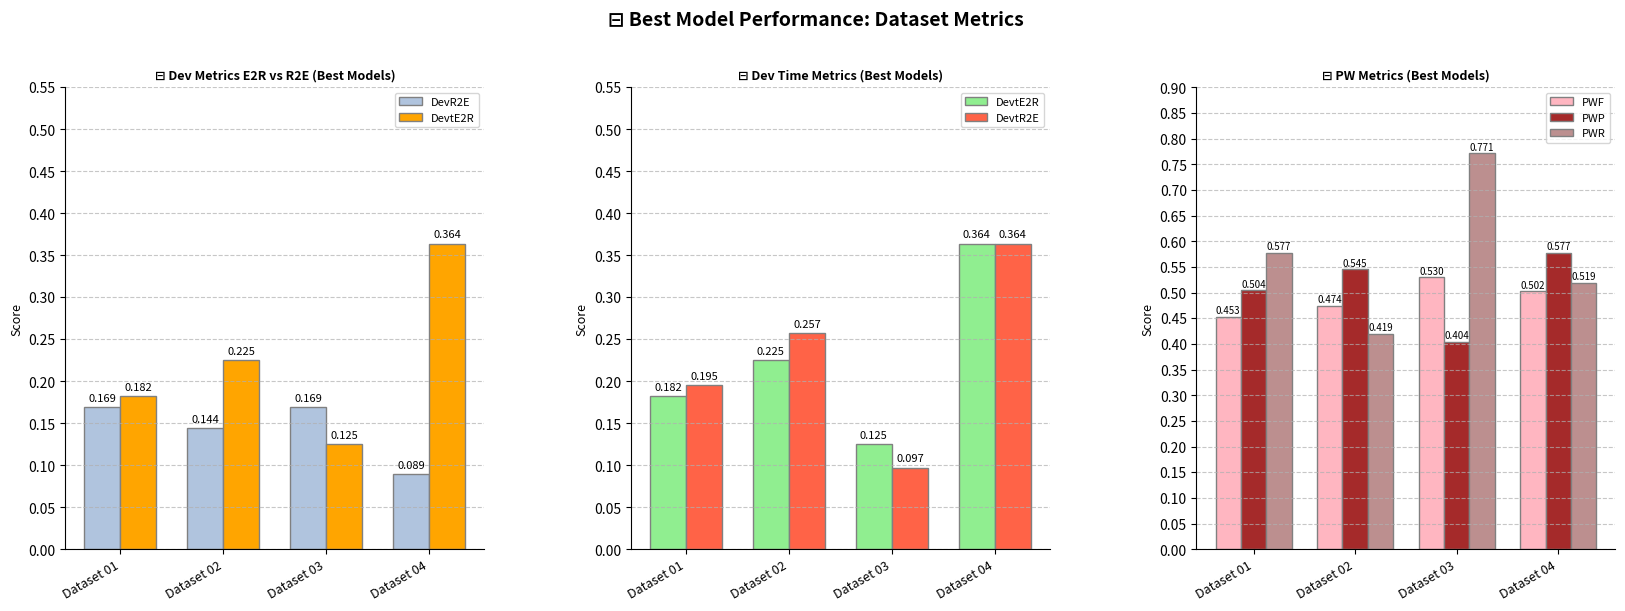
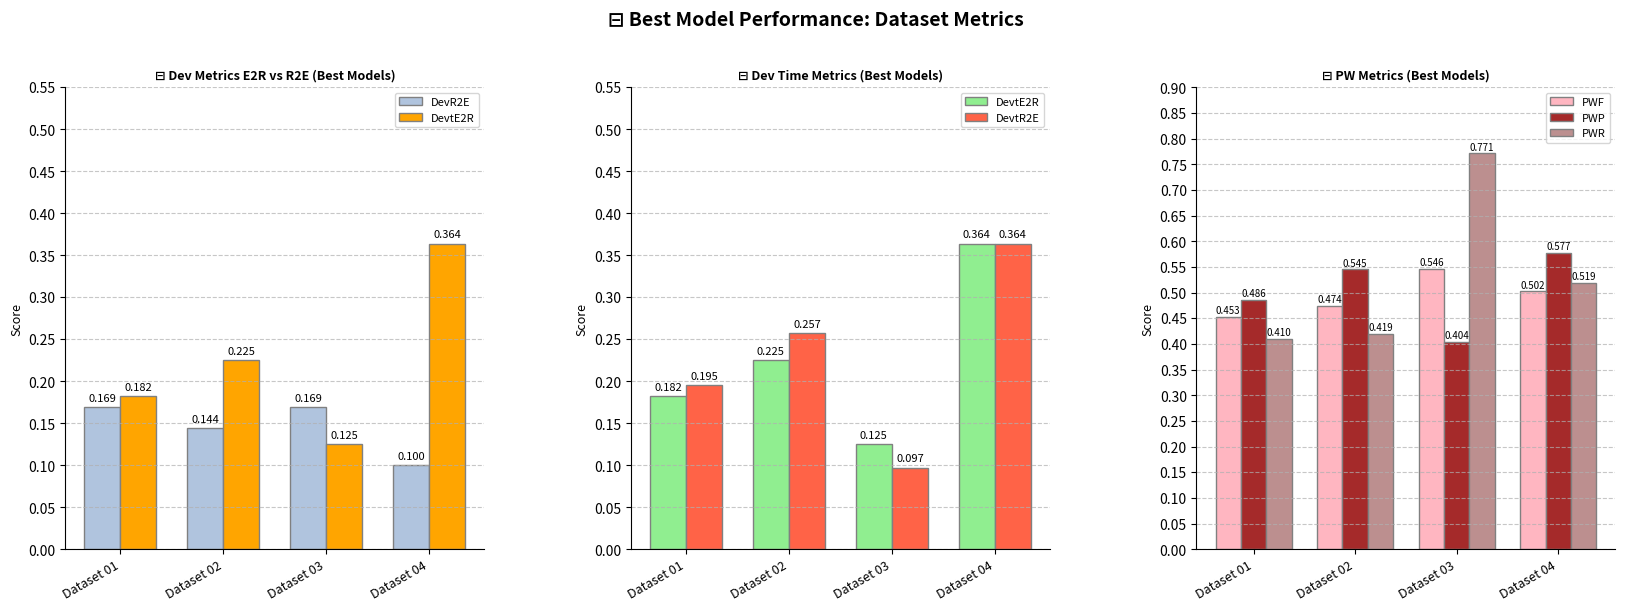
  {
    "⊟ Dev Metrics E2R vs R2E (Best Models)": {
      "DevR2E": {
        "Dataset 01": 0.169,
        "Dataset 02": 0.144,
        "Dataset 03": 0.169,
-       "Dataset 04": 0.089
+       "Dataset 04": 0.100
      }
    },
    "⊟ Dev Time Metrics (Best Models)": {
      "DevtE2R": {
        "Dataset 01": 0.182,
        "Dataset 02": 0.225,
        "Dataset 03": 0.125,
        "Dataset 04": 0.364
      },
      "DevtR2E": {
        "Dataset 01": 0.195,
        "Dataset 02": 0.257,
        "Dataset 03": 0.097,
        "Dataset 04": 0.364
      }
    },
    "⊟ PW Metrics (Best Models)": {
      "PWF": {
        "Dataset 01": 0.453,
        "Dataset 02": 0.474,
-       "Dataset 03": 0.530,
+       "Dataset 03": 0.546,
        "Dataset 04": 0.502
      },
      "PWP": {
-       "Dataset 01": 0.504,
+       "Dataset 01": 0.486,
        "Dataset 02": 0.545,
        "Dataset 03": 0.404,
        "Dataset 04": 0.577
      },
      "PWR": {
-       "Dataset 01": 0.577,
+       "Dataset 01": 0.410,
        "Dataset 02": 0.419,
        "Dataset 03": 0.771,
        "Dataset 04": 0.519
      }
    }
  }
